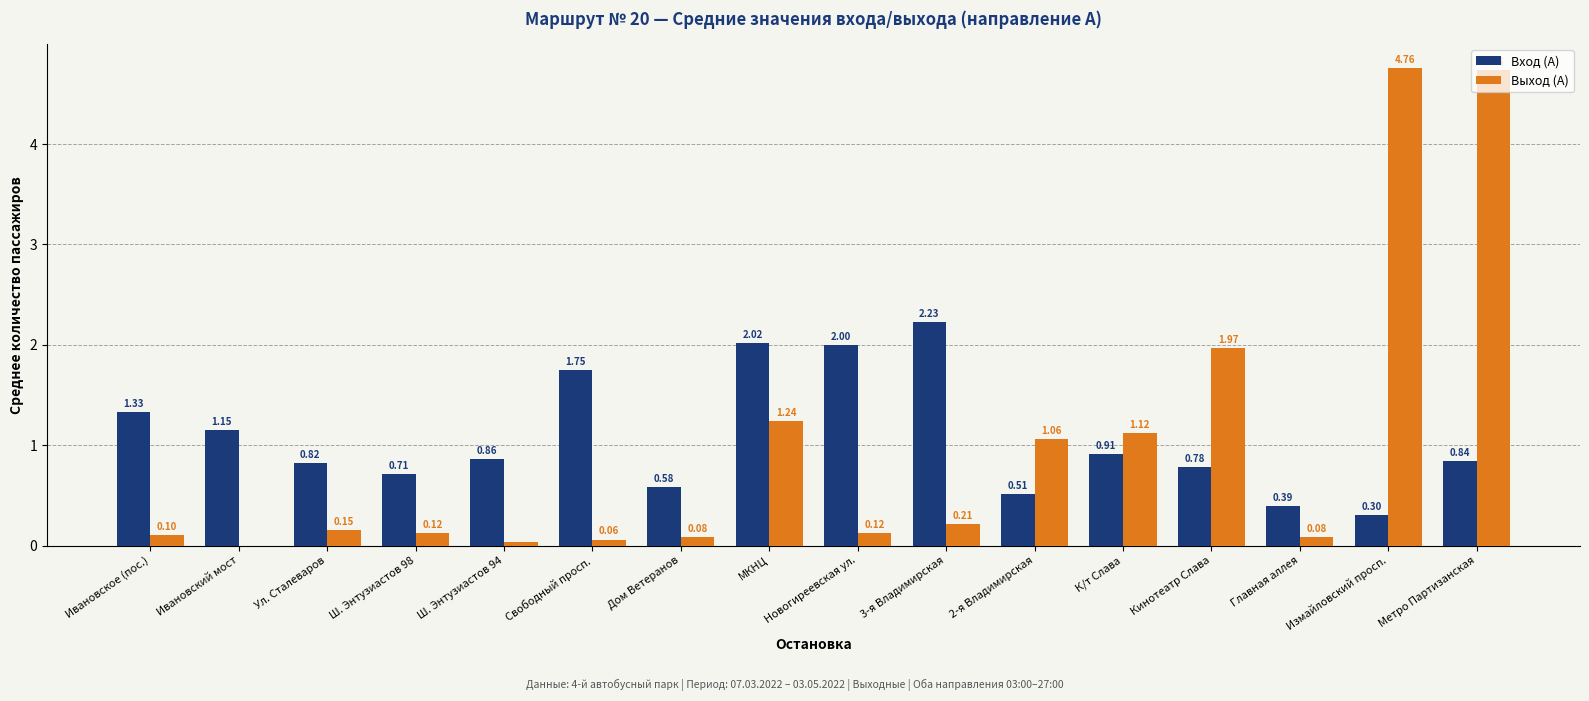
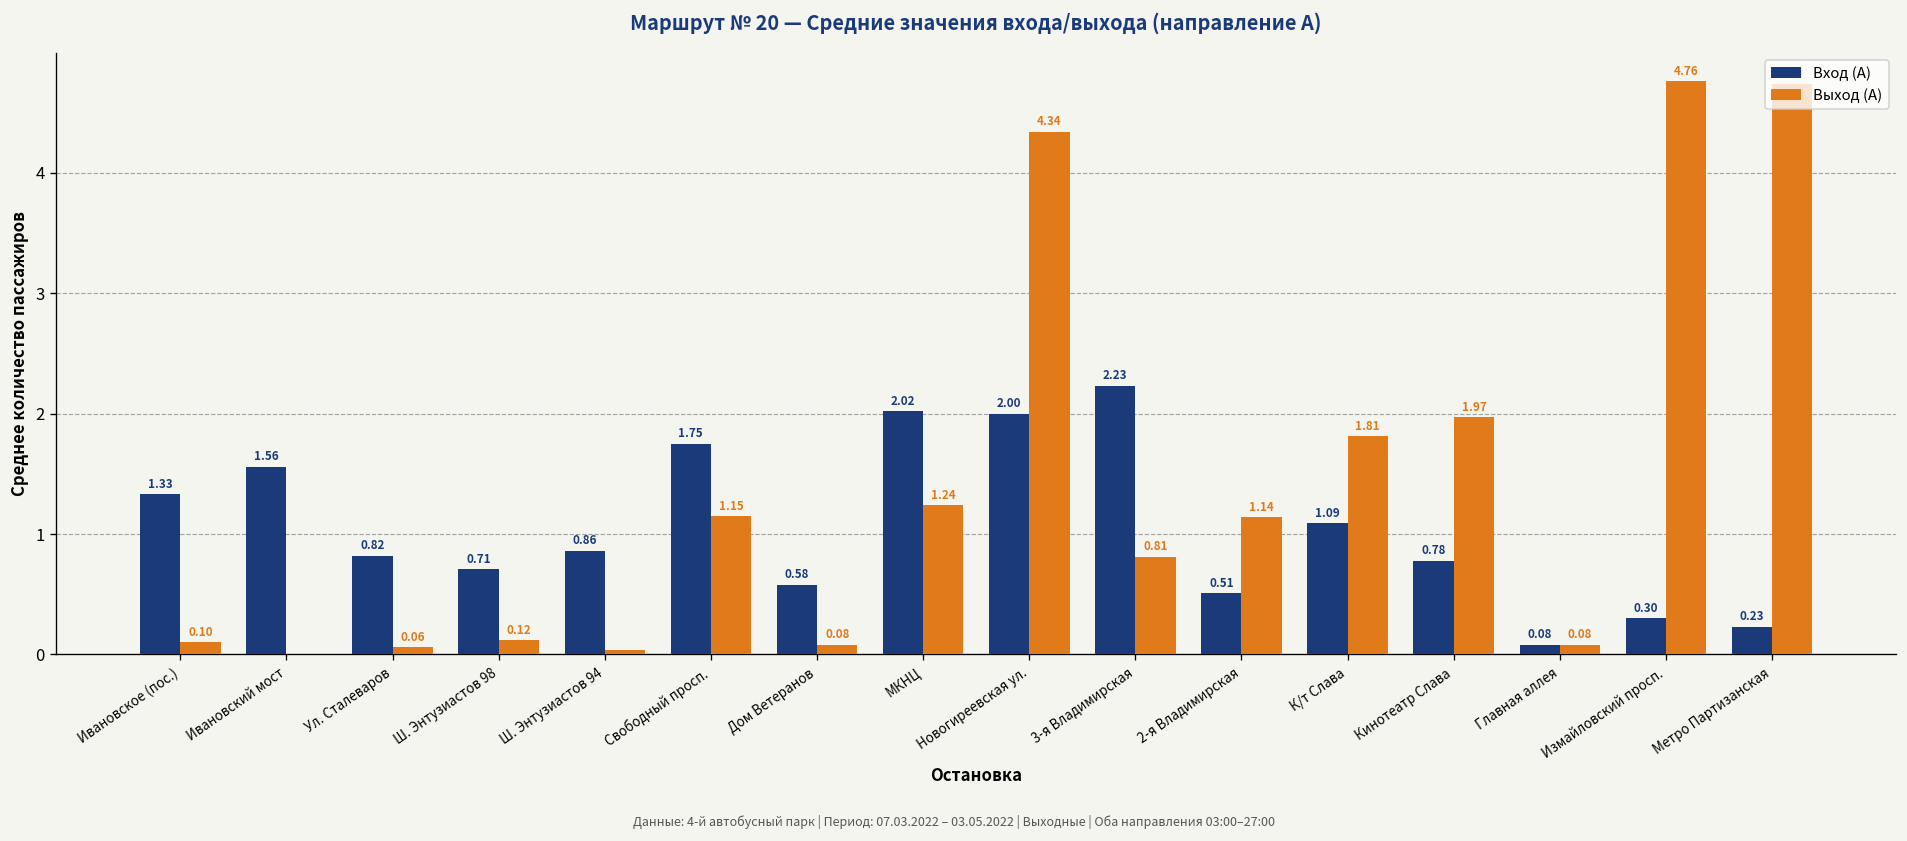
  {
    "Вход (А)": {
      "Ивановское (пос.)": 1.33,
-     "Ивановский мост": 1.15,
+     "Ивановский мост": 1.56,
      "Ул. Сталеваров": 0.82,
      "Ш. Энтузиастов 98": 0.71,
      "Ш. Энтузиастов 94": 0.86,
      "Свободный просп.": 1.75,
      "Дом Ветеранов": 0.58,
      "МКНЦ": 2.02,
      "Новогиреевская ул.": 2.00,
      "3-я Владимирская": 2.23,
      "2-я Владимирская": 0.51,
-     "К/т Слава": 0.91,
+     "К/т Слава": 1.09,
      "Кинотеатр Слава": 0.78,
-     "Главная аллея": 0.39,
+     "Главная аллея": 0.08,
      "Измайловский просп.": 0.30,
-     "Метро Партизанская": 0.84
+     "Метро Партизанская": 0.23
    },
    "Выход (А)": {
      "Ивановское (пос.)": 0.10,
-     "Ул. Сталеваров": 0.15,
+     "Ул. Сталеваров": 0.06,
      "Ш. Энтузиастов 98": 0.12,
-     "Свободный просп.": 0.06,
+     "Свободный просп.": 1.15,
      "Дом Ветеранов": 0.08,
      "МКНЦ": 1.24,
-     "Новогиреевская ул.": 0.12,
-     "3-я Владимирская": 0.21,
-     "2-я Владимирская": 1.06,
-     "К/т Слава": 1.12,
+     "Новогиреевская ул.": 4.34,
+     "3-я Владимирская": 0.81,
+     "2-я Владимирская": 1.14,
+     "К/т Слава": 1.81,
      "Кинотеатр Слава": 1.97,
      "Главная аллея": 0.08,
      "Измайловский просп.": 4.76
    }
  }
